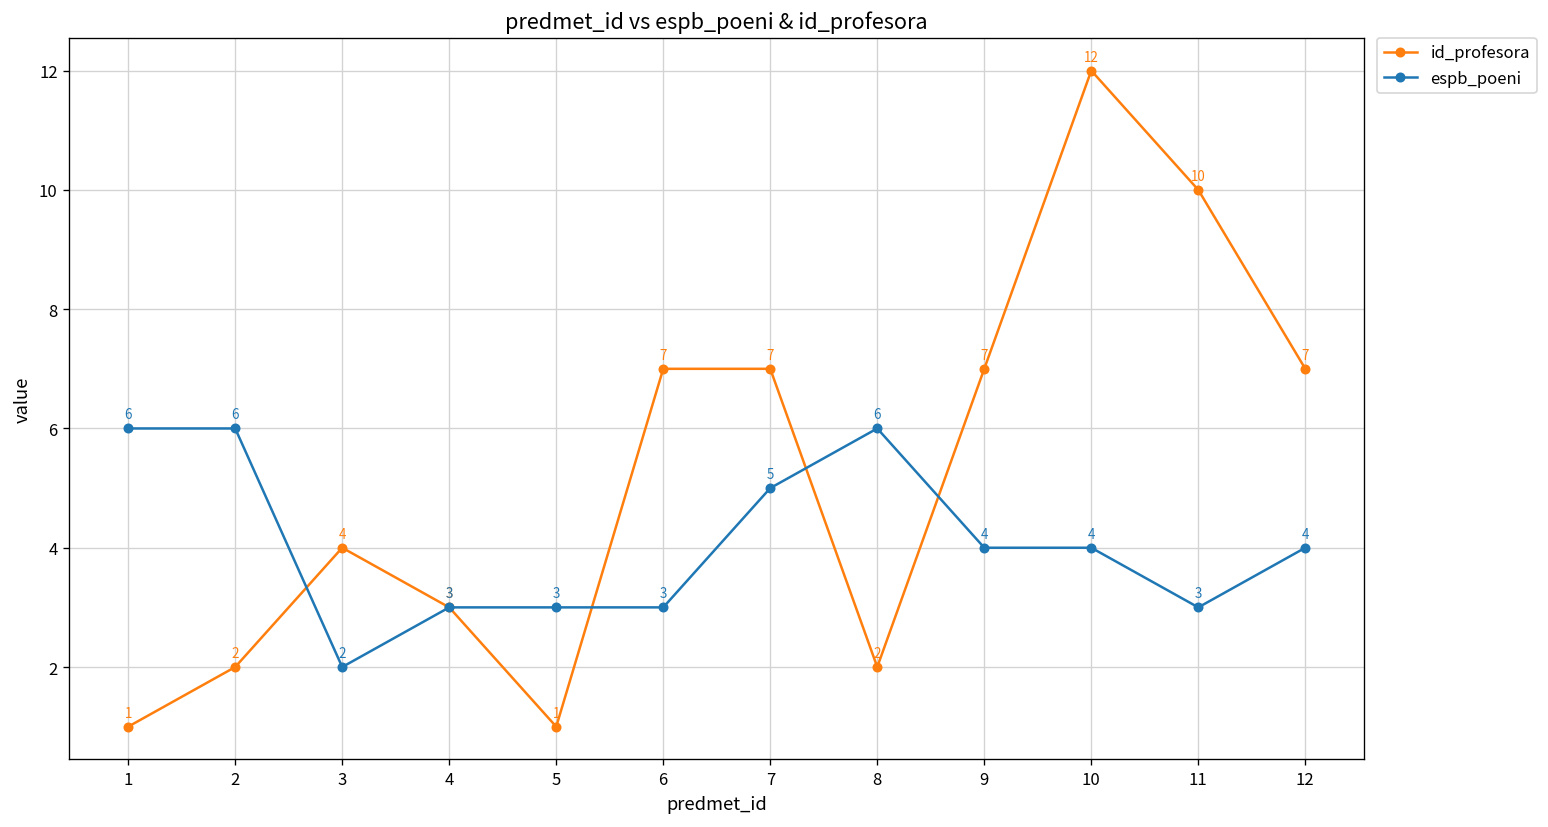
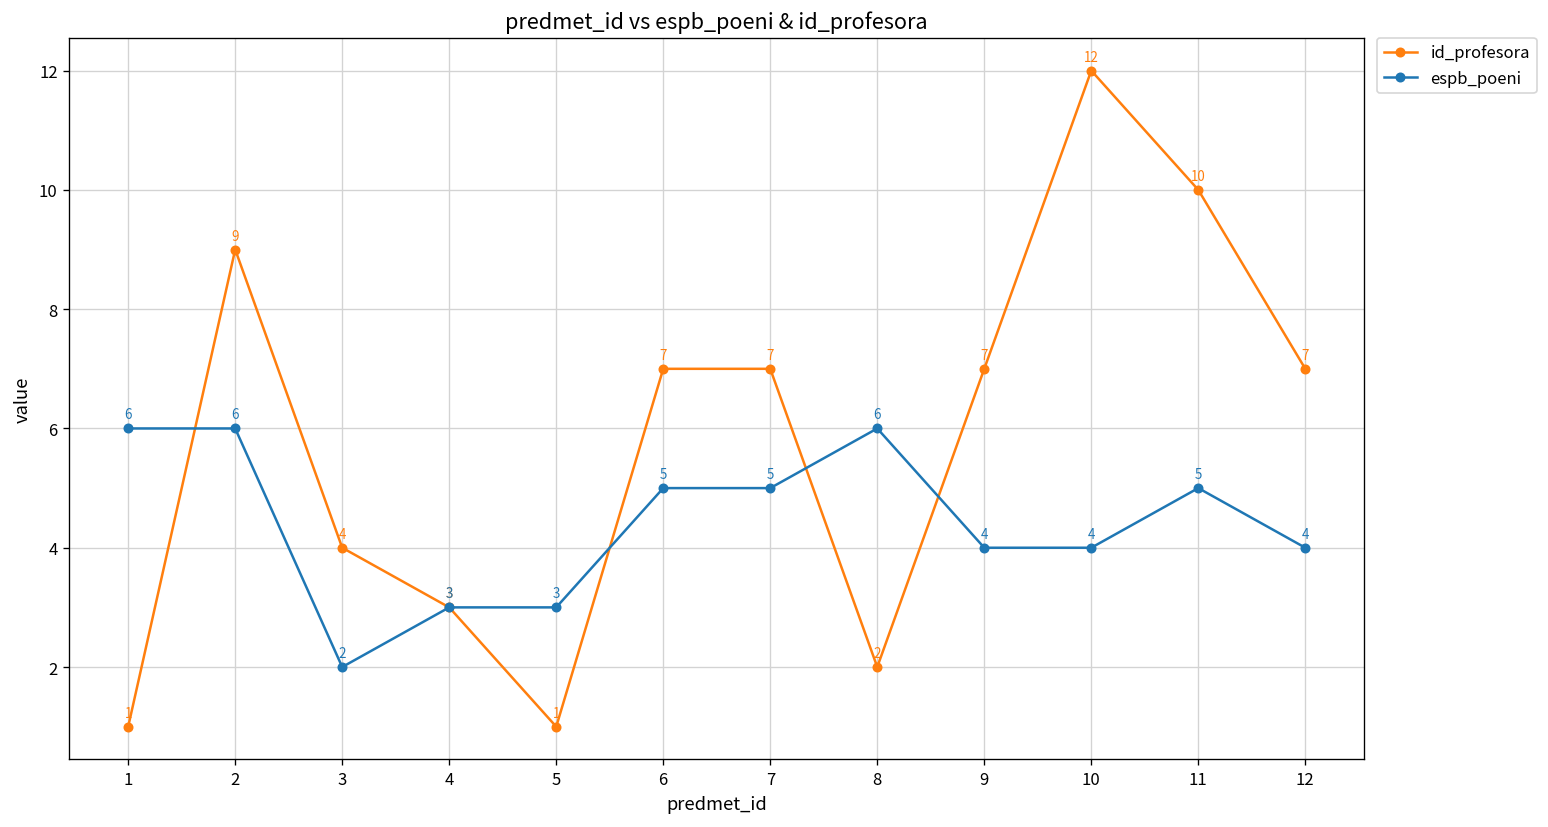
  {
    "id_profesora": {
      "1": 1,
-     "2": 2,
+     "2": 9,
      "3": 4,
      "5": 1,
      "6": 7,
      "7": 7,
      "8": 2,
      "9": 7,
      "10": 12,
      "11": 10,
      "12": 7
    },
    "espb_poeni": {
      "1": 6,
      "2": 6,
      "3": 2,
      "5": 3,
-     "6": 3,
+     "6": 5,
      "7": 5,
      "8": 6,
      "9": 4,
      "10": 4,
-     "11": 3,
+     "11": 5,
      "12": 4
    }
  }
